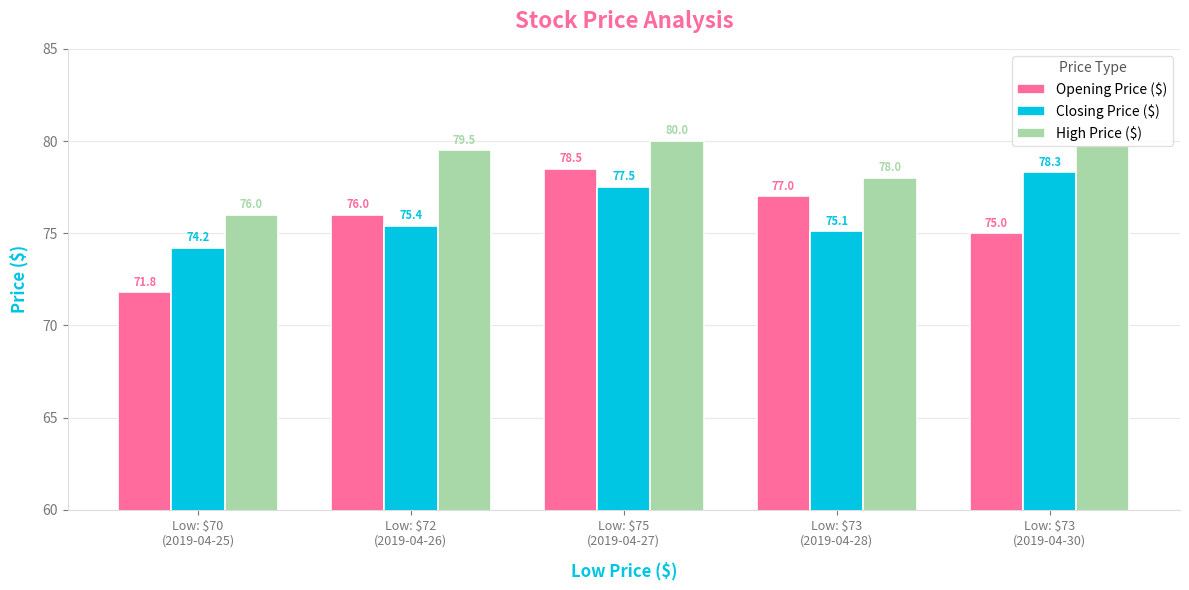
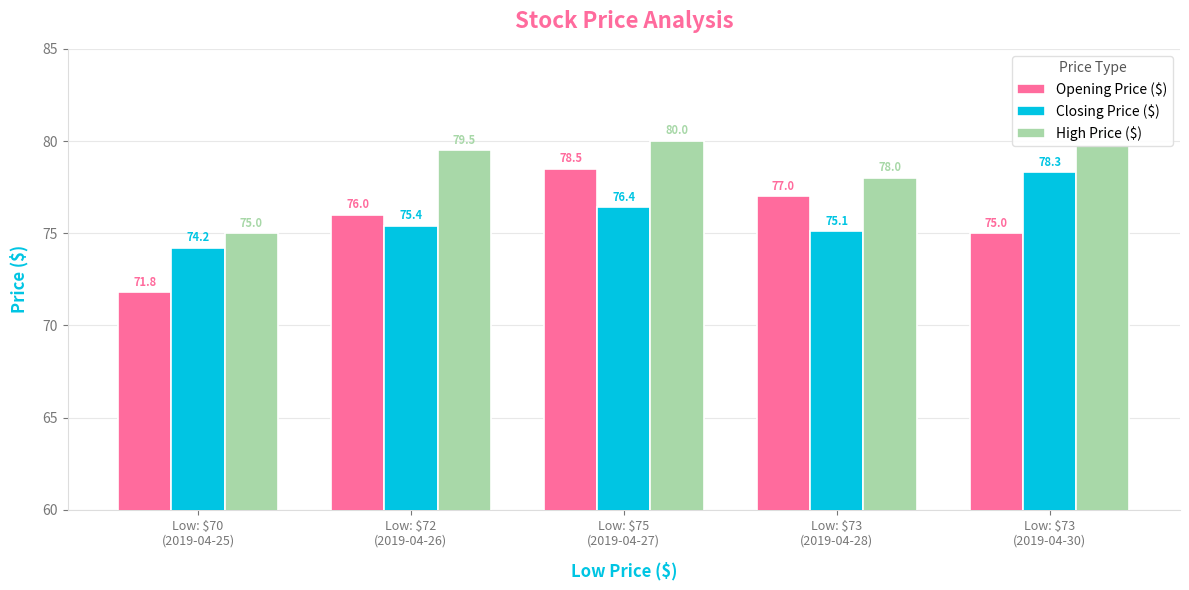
  {
    "Opening Price ($)": {
      "Low: $70 (2019-04-25)": 71.8,
      "Low: $72 (2019-04-26)": 76.0,
      "Low: $75 (2019-04-27)": 78.5,
      "Low: $73 (2019-04-28)": 77.0,
      "Low: $73 (2019-04-30)": 75.0
    },
    "Closing Price ($)": {
      "Low: $70 (2019-04-25)": 74.2,
      "Low: $72 (2019-04-26)": 75.4,
-     "Low: $75 (2019-04-27)": 77.5,
+     "Low: $75 (2019-04-27)": 76.4,
      "Low: $73 (2019-04-28)": 75.1,
      "Low: $73 (2019-04-30)": 78.3
    },
    "High Price ($)": {
-     "Low: $70 (2019-04-25)": 76.0,
+     "Low: $70 (2019-04-25)": 75.0,
      "Low: $72 (2019-04-26)": 79.5,
      "Low: $75 (2019-04-27)": 80.0,
      "Low: $73 (2019-04-28)": 78.0
    }
  }
